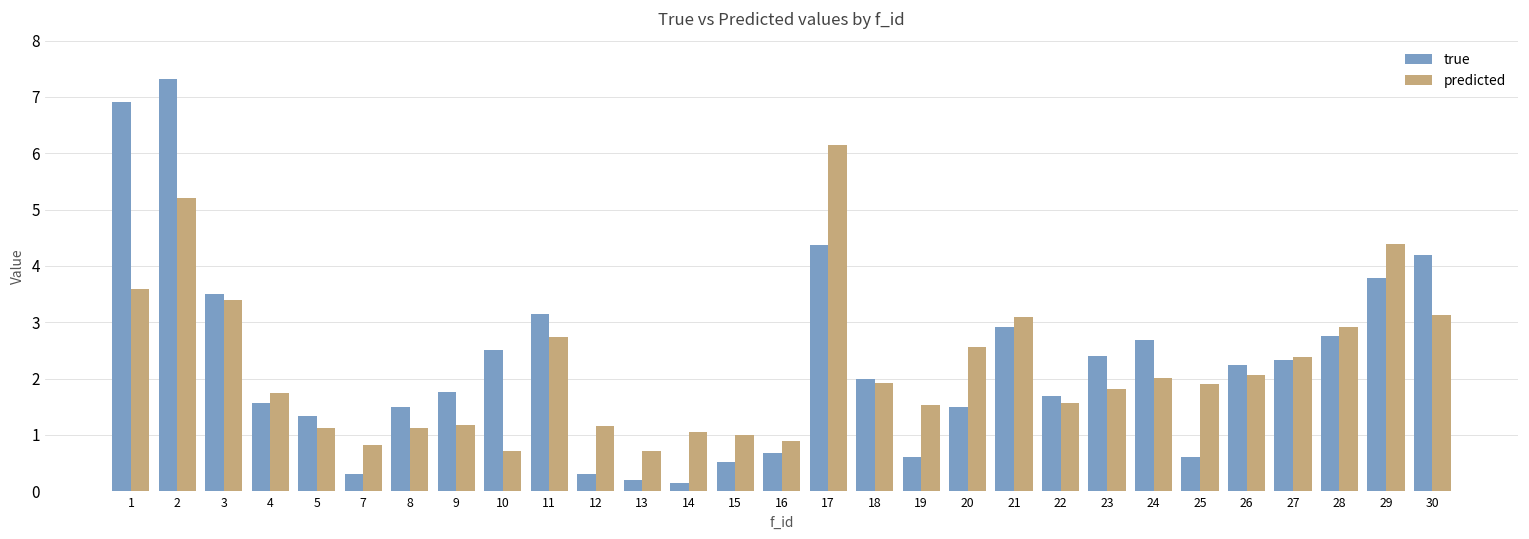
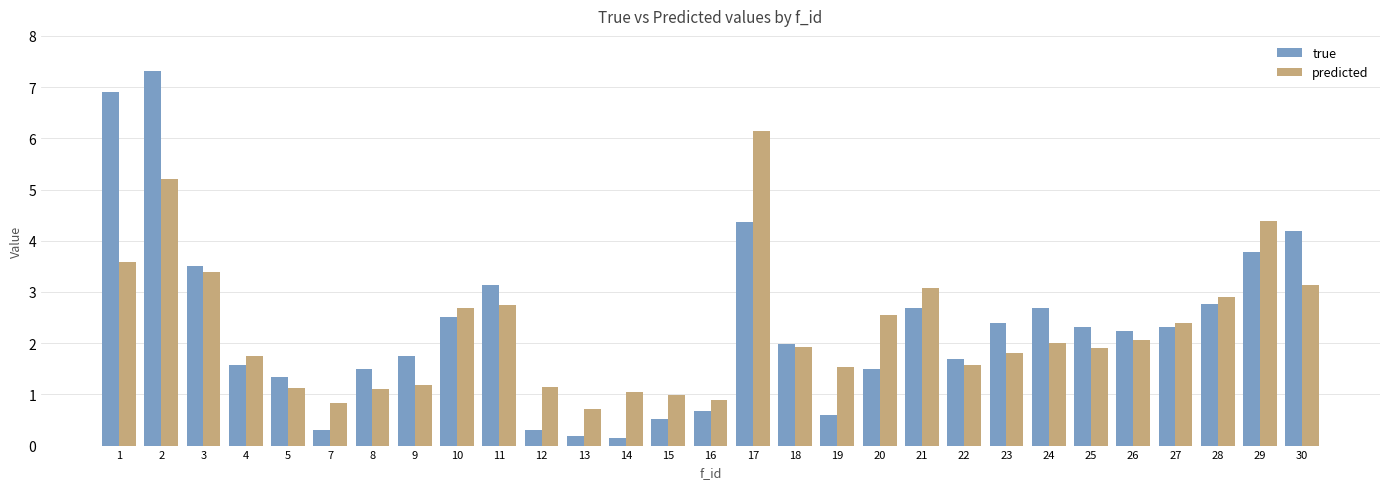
  {
    "true": {
      "1": 6.9,
      "2": 7.3,
      "3": 3.5,
      "4": 1.6,
      "5": 1.3,
      "7": 0.3,
      "8": 1.5,
      "9": 1.8,
      "10": 2.5,
      "11": 3.1,
      "12": 0.3,
      "13": 0.2,
      "14": 0.1,
      "15": 0.5,
      "16": 0.7,
      "17": 4.4,
      "18": 2.0,
      "19": 0.6,
      "20": 1.5,
-     "21": 2.9,
+     "21": 2.7,
      "22": 1.7,
      "23": 2.4,
      "24": 2.7,
-     "25": 0.6,
+     "25": 2.3,
      "26": 2.2,
      "27": 2.3,
      "28": 2.8,
      "29": 3.8,
      "30": 4.2
    },
    "predicted": {
      "1": 3.6,
      "2": 5.2,
      "3": 3.4,
      "4": 1.7,
      "5": 1.1,
      "7": 0.8,
      "8": 1.1,
      "9": 1.2,
-     "10": 0.7,
+     "10": 2.7,
      "11": 2.7,
      "12": 1.2,
      "13": 0.7,
      "14": 1.1,
      "15": 1.0,
      "16": 0.9,
      "17": 6.1,
      "18": 1.9,
      "19": 1.5,
      "20": 2.6,
      "21": 3.1,
      "22": 1.6,
      "23": 1.8,
      "24": 2.0,
      "25": 1.9,
      "26": 2.1,
      "27": 2.4,
      "28": 2.9,
      "29": 4.4,
      "30": 3.1
    }
  }
